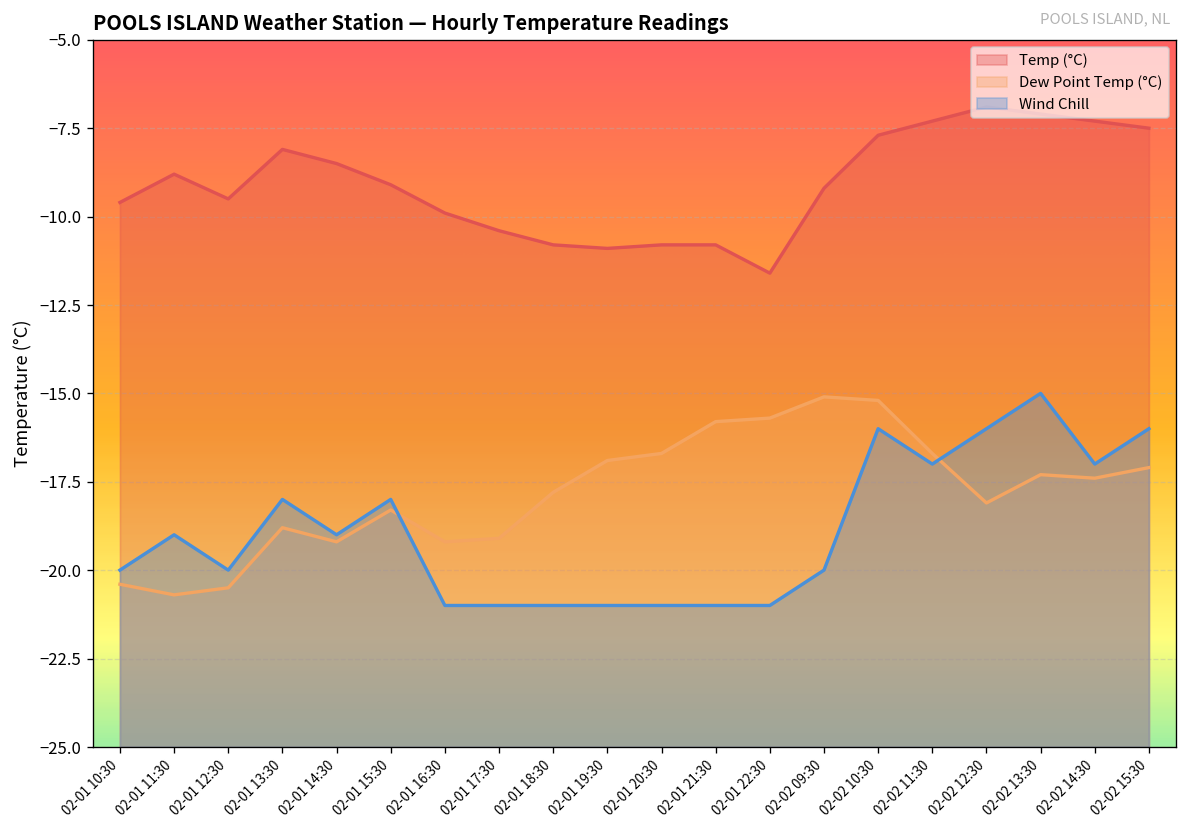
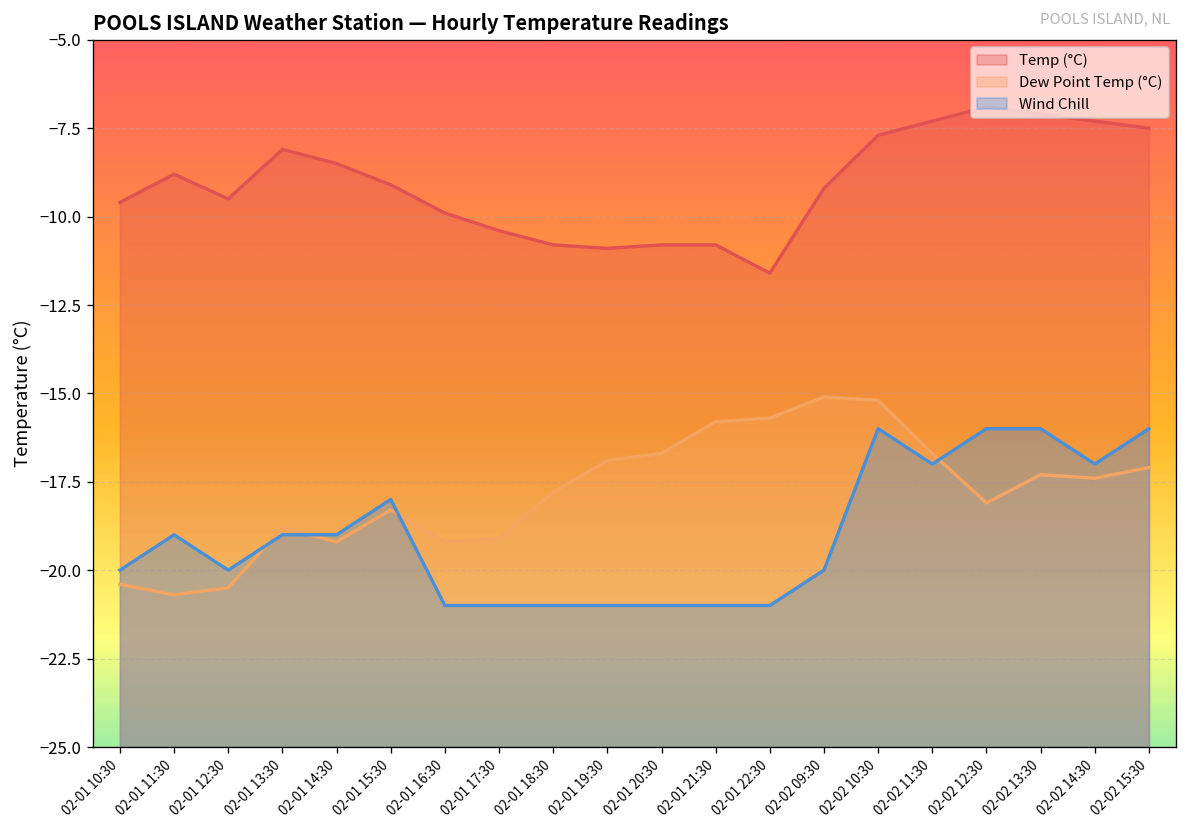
  {
    "Wind Chill": {
      "02-01 10:30": -20,
      "02-01 11:30": -19,
      "02-01 12:30": -20,
-     "02-01 13:30": -18,
+     "02-01 13:30": -19,
      "02-01 14:30": -19,
      "02-01 15:30": -18,
      "02-01 16:30": -21,
      "02-01 17:30": -21,
      "02-01 18:30": -21,
      "02-01 19:30": -21,
      "02-01 20:30": -21,
      "02-01 21:30": -21,
      "02-01 22:30": -21,
      "02-02 09:30": -20,
      "02-02 10:30": -16,
      "02-02 11:30": -17,
      "02-02 12:30": -16,
-     "02-02 13:30": -15,
+     "02-02 13:30": -16,
      "02-02 14:30": -17,
      "02-02 15:30": -16
    }
  }
